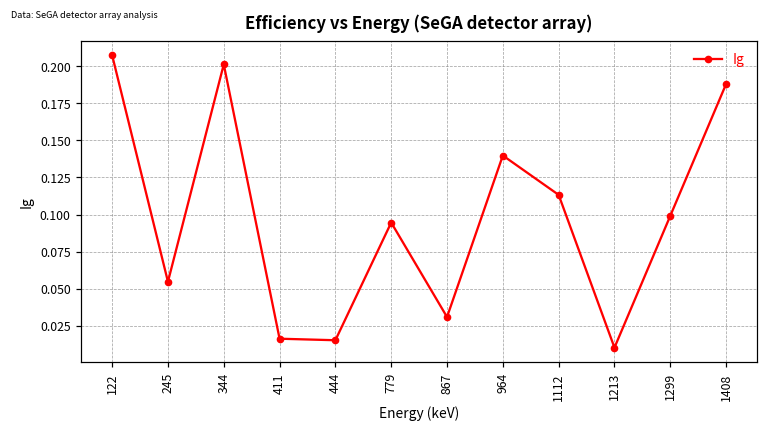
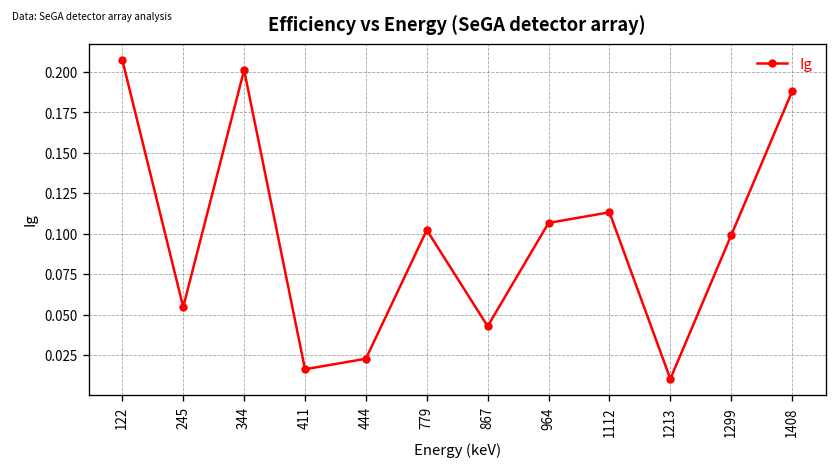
  {
    "122": 0.207,
    "245": 0.055,
    "344": 0.201,
    "411": 0.016,
-   "444": 0.015,
-   "779": 0.095,
-   "867": 0.031,
-   "964": 0.140,
+   "444": 0.023,
+   "779": 0.102,
+   "867": 0.043,
+   "964": 0.107,
    "1112": 0.113,
    "1213": 0.010,
    "1299": 0.099,
    "1408": 0.188
  }
